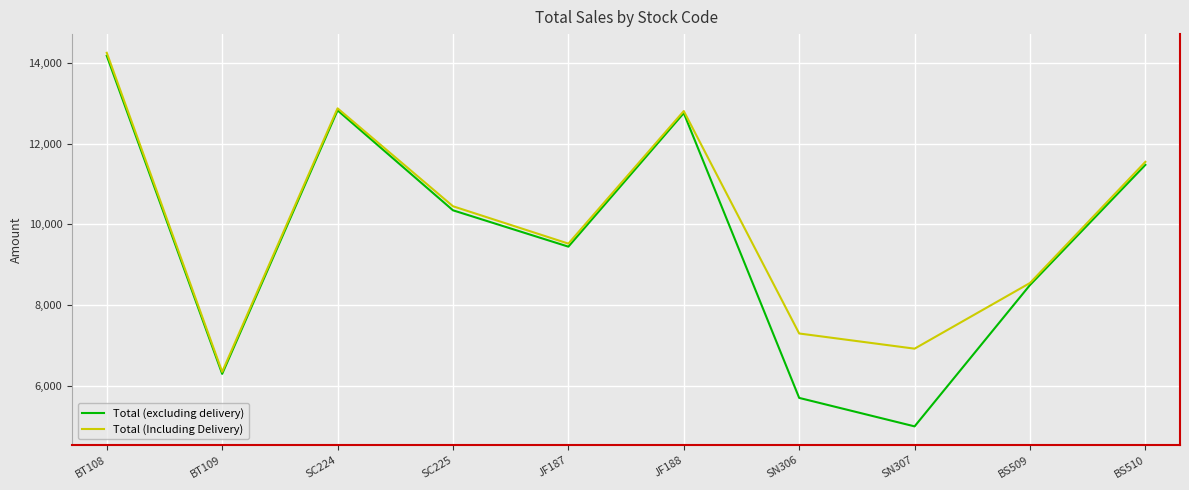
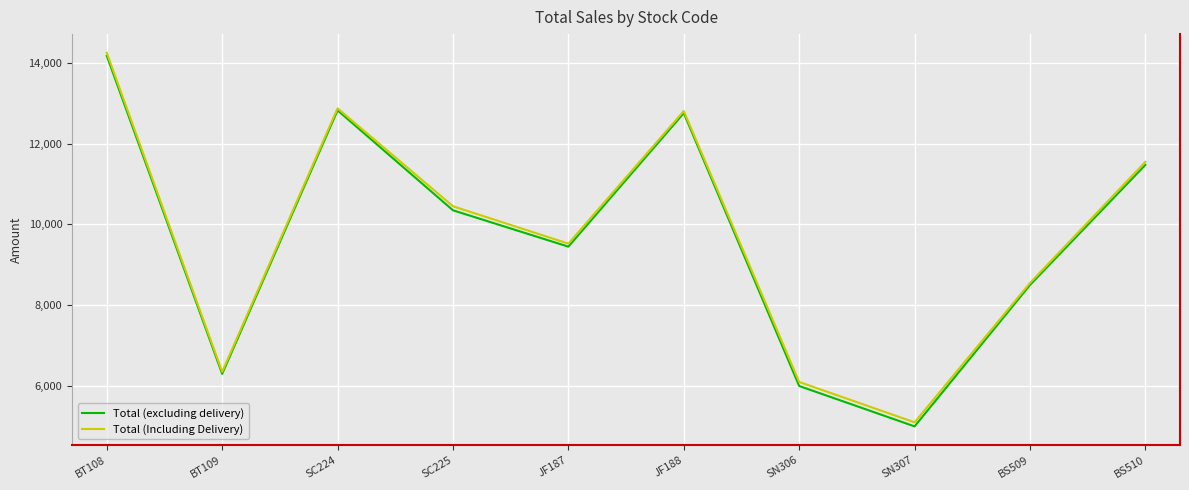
  {
    "Total (excluding delivery)": {
      "BT108": "14,200",
      "SC225": "10,400",
      "JF187": "9,500",
-     "SN306": "5,700",
+     "SN306": "6,000",
      "SN307": "5,000",
      "BS510": "11,500"
    },
    "Total (Including Delivery)": {
      "BT108": "14,300",
      "SC225": "10,500",
      "JF187": "9,500",
-     "SN306": "7,300",
-     "SN307": "6,900",
+     "SN306": "6,100",
+     "SN307": "5,100",
      "BS510": "11,600"
    }
  }
